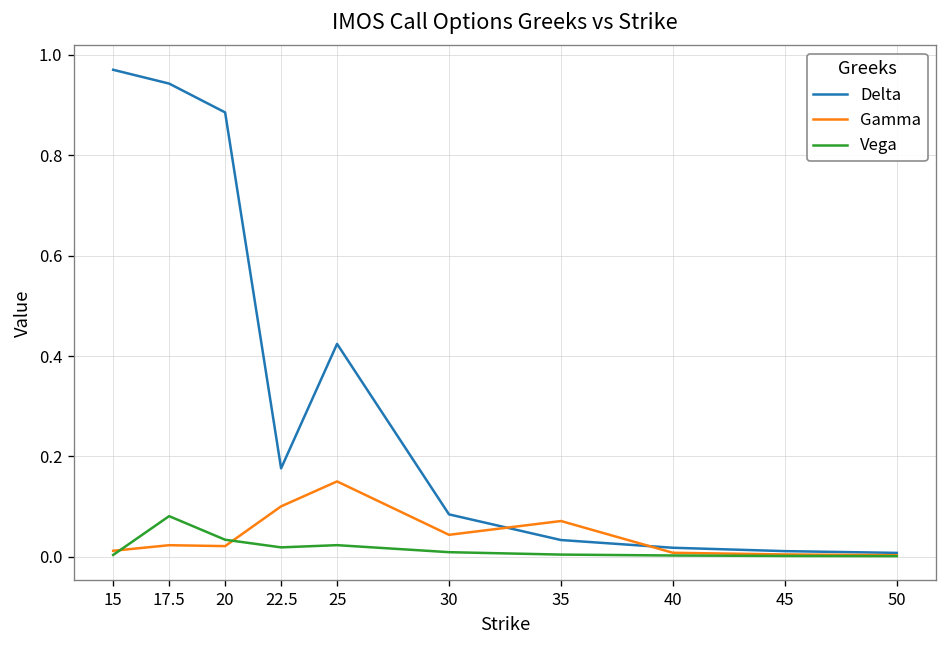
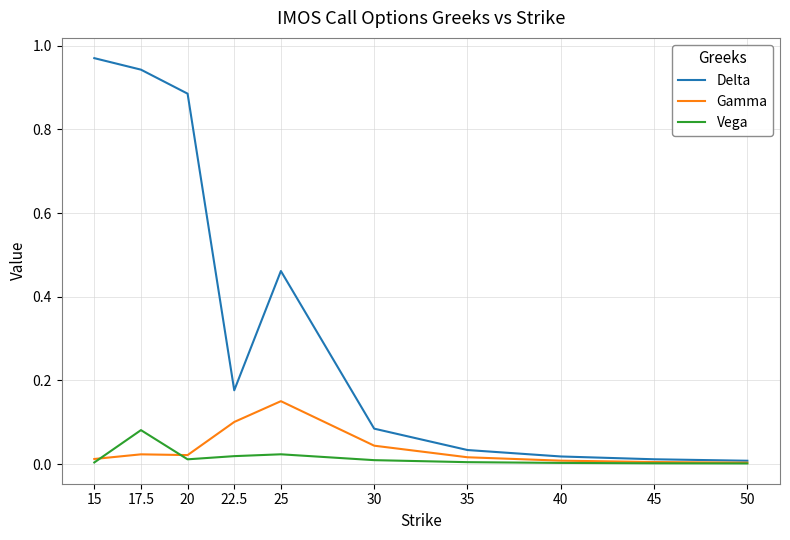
  {
    "Delta": {
      "15": 0.97,
      "17.5": 0.94,
      "20": 0.89,
      "22.5": 0.18,
-     "25": 0.42,
+     "25": 0.46,
      "30": 0.08,
      "35": 0.03,
      "40": 0.02,
      "45": 0.01
    },
    "Gamma": {
      "15": 0.01,
      "17.5": 0.02,
      "20": 0.02,
      "22.5": 0.10,
      "25": 0.15,
      "30": 0.04,
-     "35": 0.07
+     "35": 0.02
    },
    "Vega": {
      "15": 0.00,
      "17.5": 0.08,
-     "20": 0.03,
+     "20": 0.01,
      "22.5": 0.02,
      "25": 0.02,
      "30": 0.01,
      "35": 0.00
    }
  }
